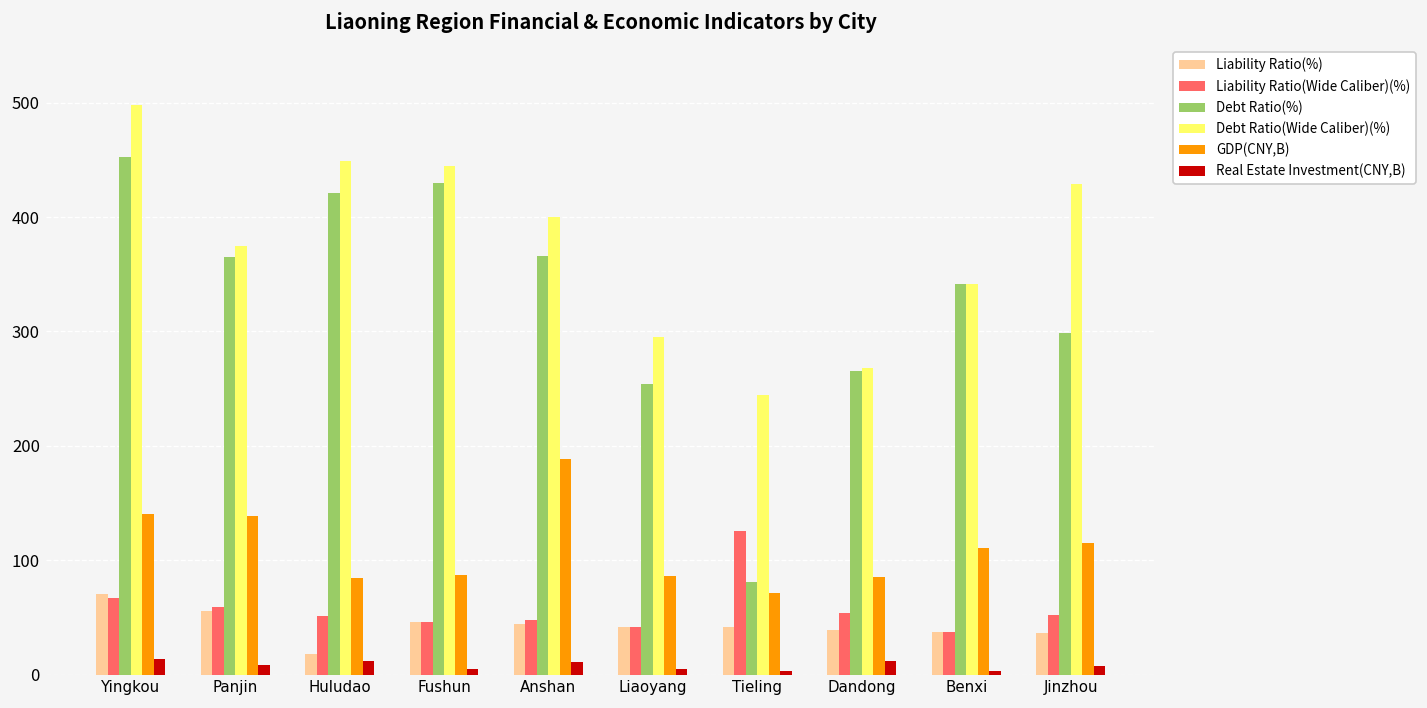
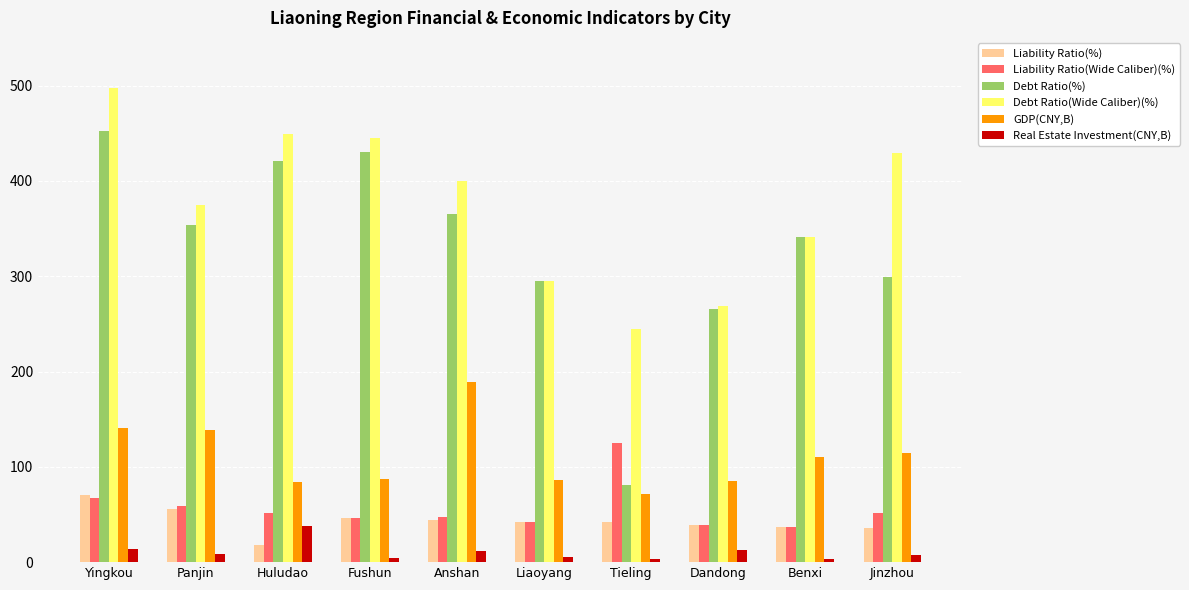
  {
    "Liability Ratio(%)": {
      "Yingkou": 70,
      "Panjin": 60,
      "Huludao": 20,
      "Fushun": 50,
      "Anshan": 40,
      "Liaoyang": 40,
      "Tieling": 40,
      "Dandong": 40,
      "Benxi": 40,
      "Jinzhou": 40
    },
    "Liability Ratio(Wide Caliber)(%)": {
      "Yingkou": 70,
      "Panjin": 60,
      "Huludao": 50,
      "Fushun": 50,
      "Anshan": 50,
      "Liaoyang": 40,
      "Tieling": 130,
-     "Dandong": 50,
+     "Dandong": 40,
      "Benxi": 40,
      "Jinzhou": 50
    },
    "Debt Ratio(%)": {
      "Yingkou": 450,
-     "Panjin": 360,
+     "Panjin": 350,
      "Huludao": 420,
      "Fushun": 430,
      "Anshan": 370,
-     "Liaoyang": 250,
+     "Liaoyang": 300,
      "Tieling": 80,
      "Dandong": 270,
      "Benxi": 340,
      "Jinzhou": 300
    },
    "Debt Ratio(Wide Caliber)(%)": {
      "Yingkou": 500,
      "Panjin": 370,
      "Huludao": 450,
      "Fushun": 440,
      "Anshan": 400,
      "Liaoyang": 300,
      "Tieling": 240,
      "Dandong": 270,
      "Benxi": 340,
      "Jinzhou": 430
    },
    "GDP(CNY,B)": {
      "Yingkou": 140,
      "Panjin": 140,
      "Huludao": 80,
      "Fushun": 90,
      "Anshan": 190,
      "Liaoyang": 90,
      "Tieling": 70,
      "Dandong": 90,
      "Benxi": 110,
      "Jinzhou": 110
    },
    "Real Estate Investment(CNY,B)": {
      "Yingkou": 10,
      "Panjin": 10,
-     "Huludao": 10,
+     "Huludao": 40,
      "Fushun": 0,
      "Anshan": 10,
      "Liaoyang": 10,
      "Tieling": 0,
      "Dandong": 10,
      "Benxi": 0,
      "Jinzhou": 10
    }
  }
